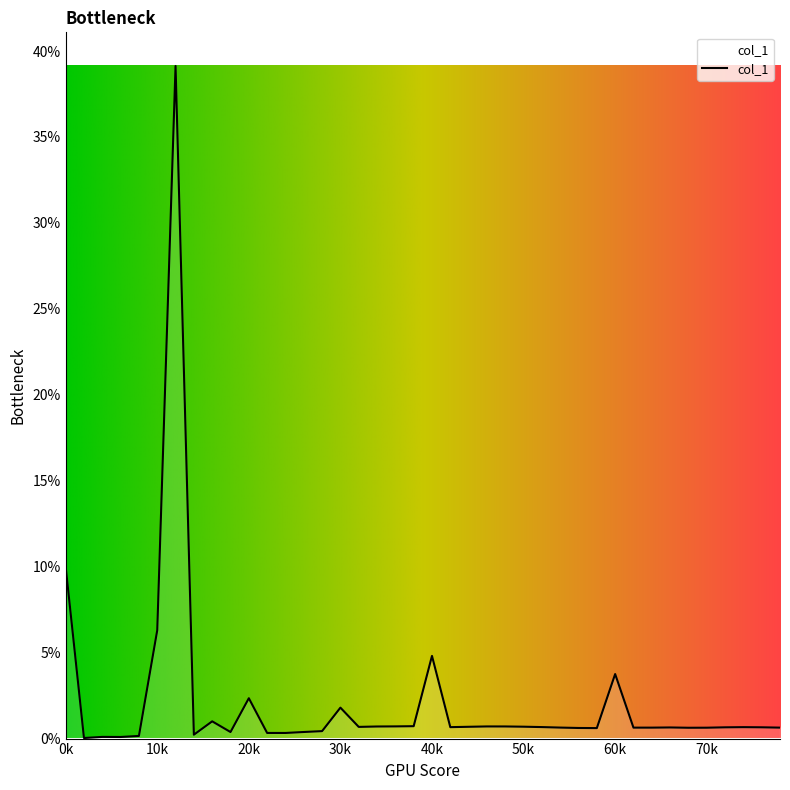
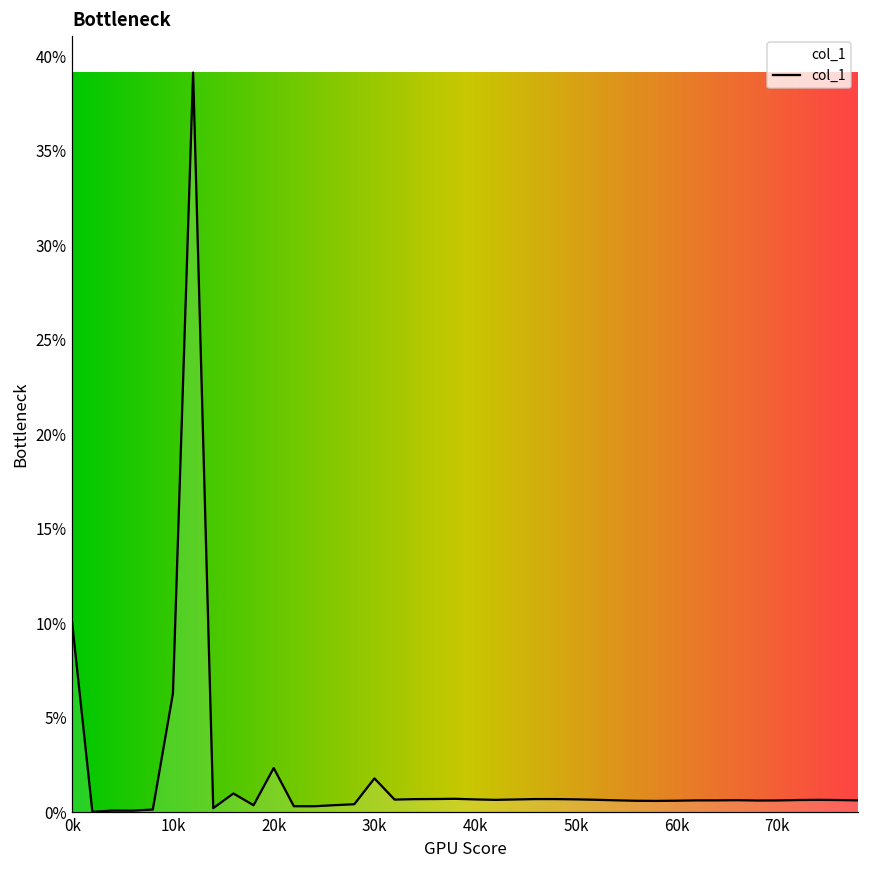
  {
    "0k": "10.0%",
    "10k": "6.3%",
    "20k": "2.3%",
    "30k": "1.8%",
-   "40k": "4.8%",
+   "40k": "0.7%",
    "50k": "0.7%",
-   "60k": "3.8%",
+   "60k": "0.6%",
    "70k": "0.6%"
  }
